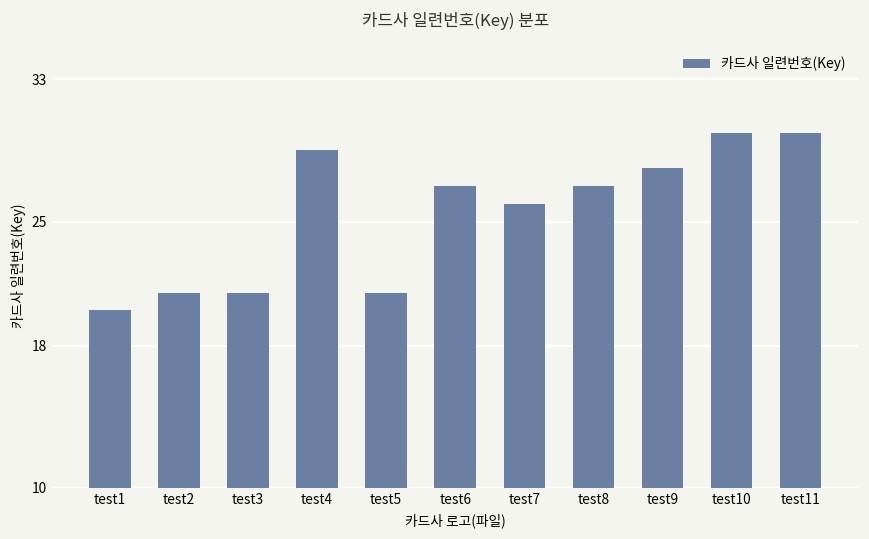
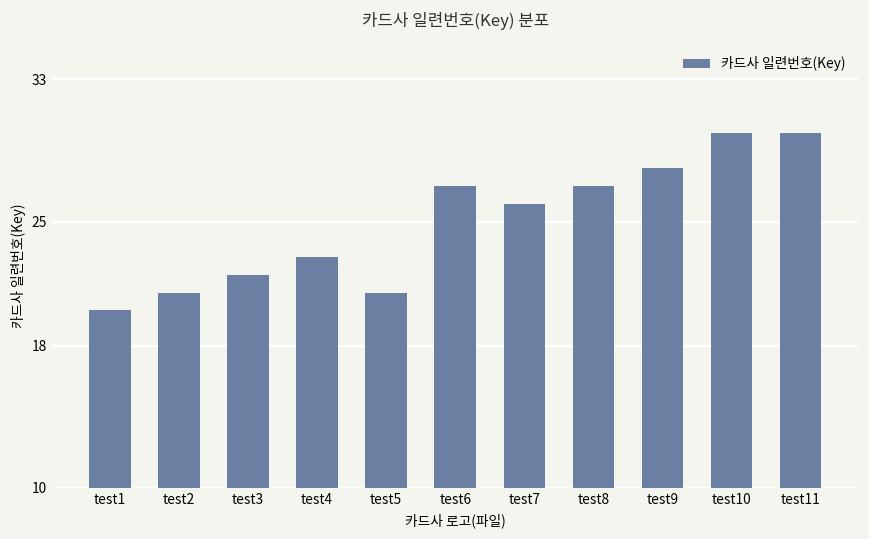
  {
    "test1": 20,
    "test2": 21,
-   "test3": 21,
-   "test4": 29,
+   "test3": 22,
+   "test4": 23,
    "test5": 21,
    "test6": 27,
    "test7": 26,
    "test8": 27,
    "test9": 28,
    "test10": 30,
    "test11": 30
  }
